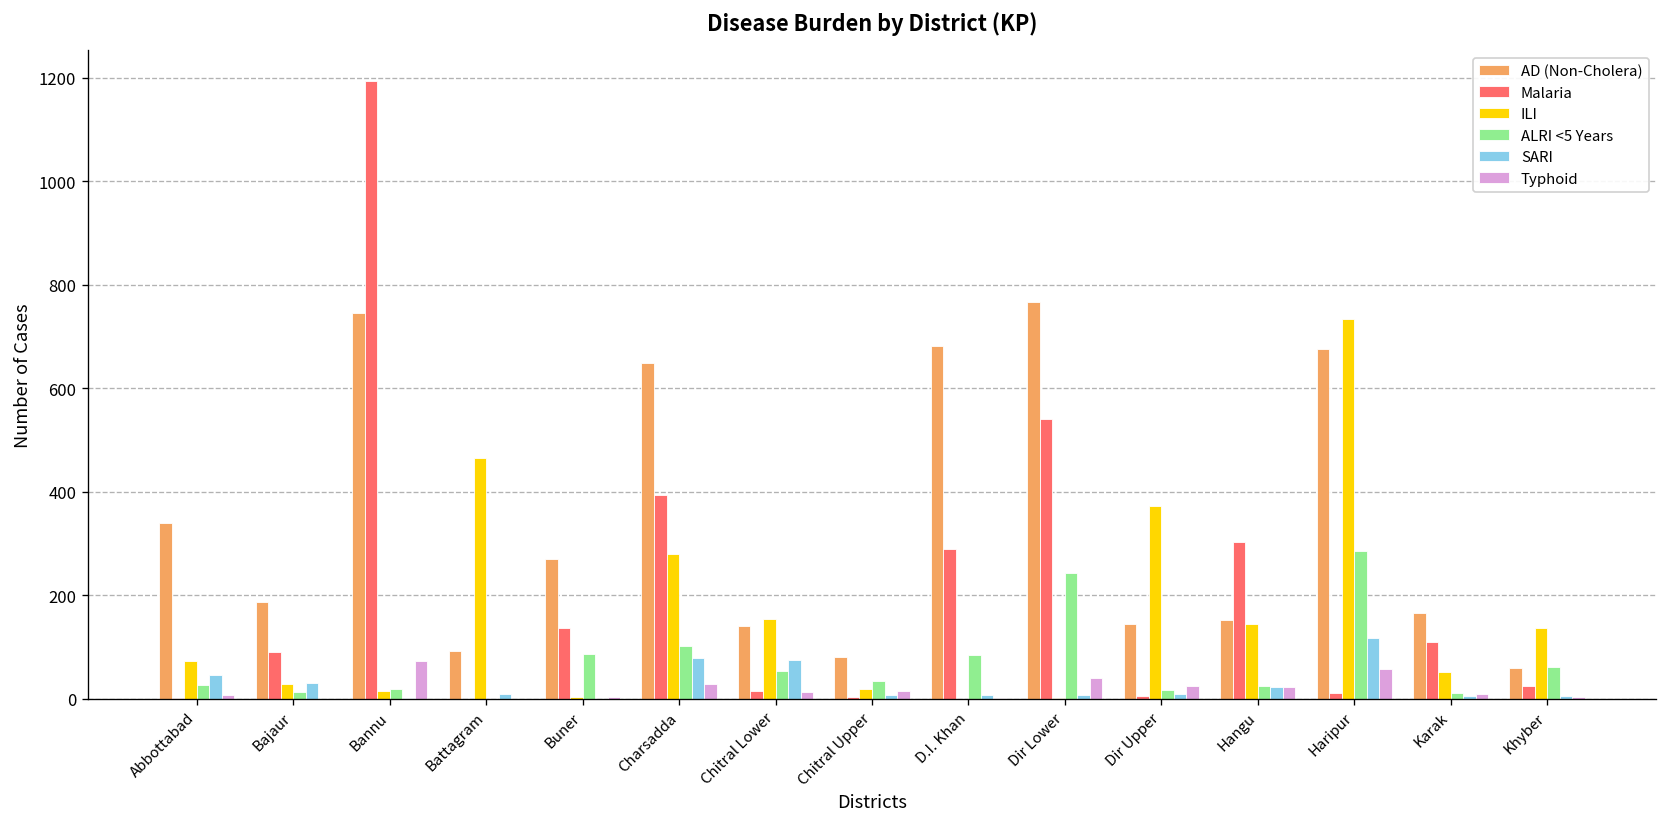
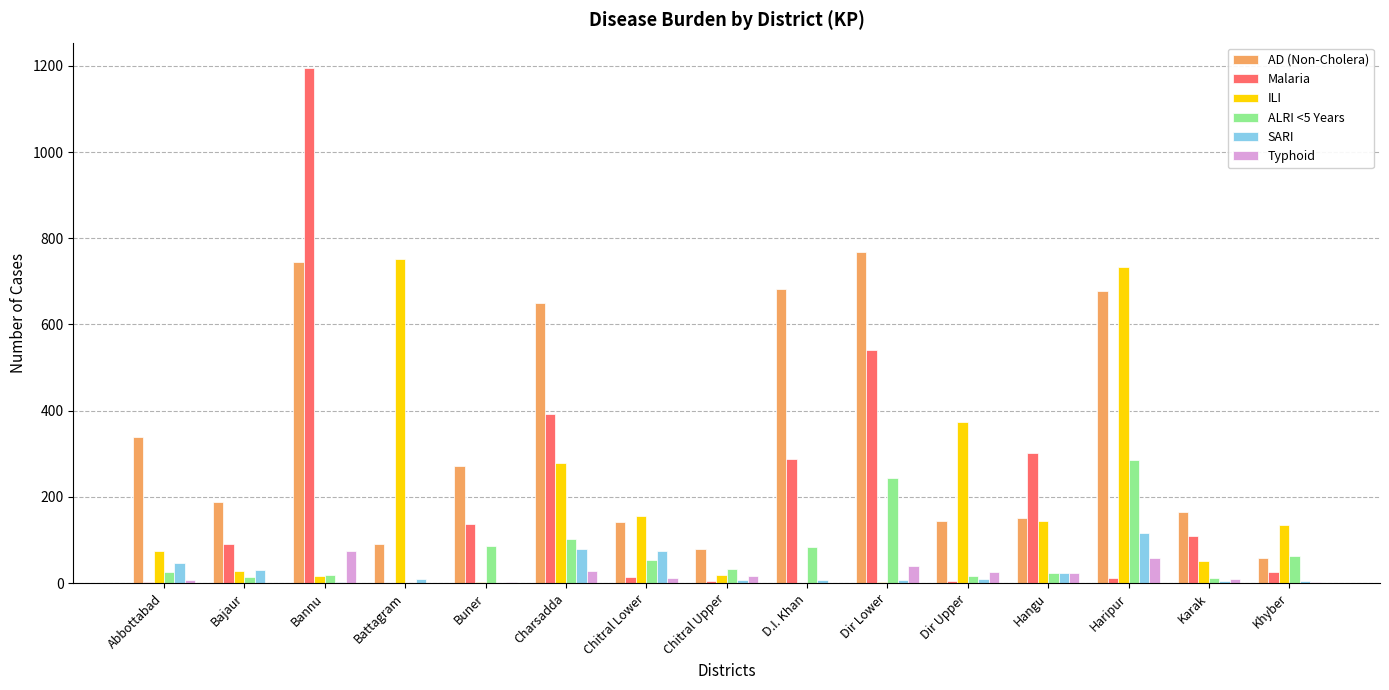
  {
    "ILI": {
      "Abbottabad": 70,
      "Bajaur": 30,
      "Bannu": 20,
-     "Battagram": 470,
+     "Battagram": 750,
      "Charsadda": 280,
      "Chitral Lower": 160,
      "Chitral Upper": 20,
      "D.I. Khan": 0,
      "Dir Upper": 370,
      "Hangu": 150,
      "Haripur": 730,
      "Karak": 50,
      "Khyber": 140
    },
    "ALRI <5 Years": {
      "Abbottabad": 30,
      "Bajaur": 10,
      "Bannu": 20,
      "Battagram": 0,
      "Buner": 90,
      "Charsadda": 100,
      "Chitral Lower": 50,
      "Chitral Upper": 30,
      "D.I. Khan": 80,
      "Dir Lower": 240,
      "Dir Upper": 20,
      "Hangu": 20,
      "Haripur": 290,
      "Karak": 10,
      "Khyber": 60
    },
    "SARI": {
      "Abbottabad": 50,
      "Bajaur": 30,
      "Battagram": 10,
      "Buner": 0,
      "Charsadda": 80,
      "Chitral Lower": 80,
      "Chitral Upper": 10,
      "D.I. Khan": 10,
      "Dir Lower": 10,
      "Dir Upper": 10,
      "Hangu": 20,
      "Haripur": 120
    },
    "Typhoid": {
      "Abbottabad": 10,
      "Bajaur": 0,
      "Bannu": 70,
      "Battagram": 0,
      "Charsadda": 30,
      "Chitral Lower": 10,
      "Chitral Upper": 20,
      "Dir Lower": 40,
      "Dir Upper": 30,
      "Hangu": 20,
      "Haripur": 60,
      "Karak": 10
    }
  }
